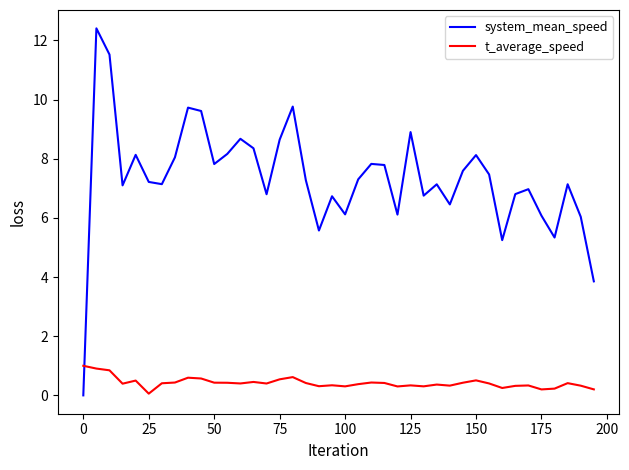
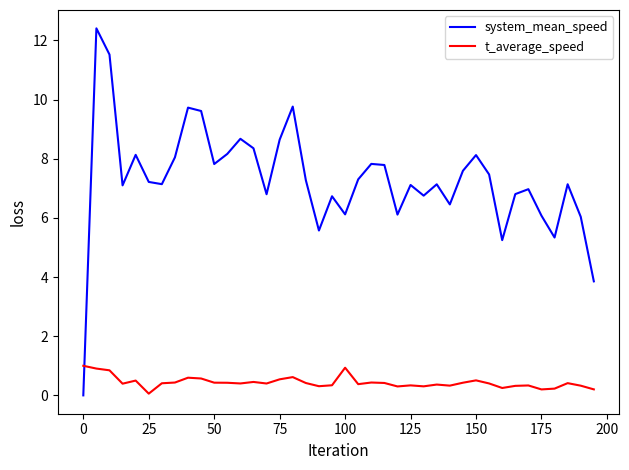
  {
    "system_mean_speed": {
      "0": 0.0,
      "25": 7.2,
      "50": 7.8,
      "75": 8.6,
      "100": 6.1,
-     "125": 8.9,
+     "125": 7.1,
      "150": 8.1,
      "175": 6.1
    },
    "t_average_speed": {
      "0": 1.0,
      "25": 0.1,
      "50": 0.4,
      "75": 0.5,
-     "100": 0.3,
+     "100": 0.9,
      "125": 0.3,
      "150": 0.5,
      "175": 0.2
    }
  }
